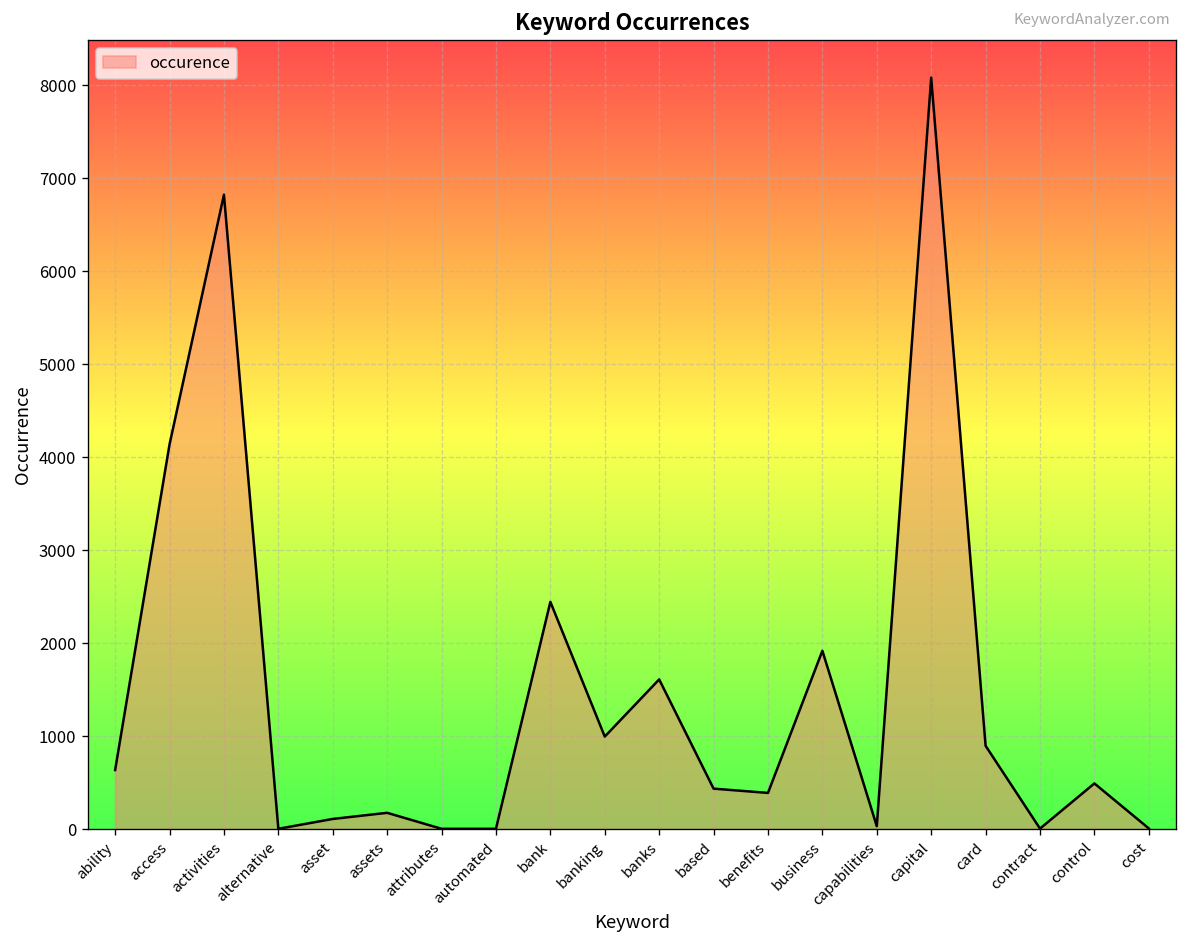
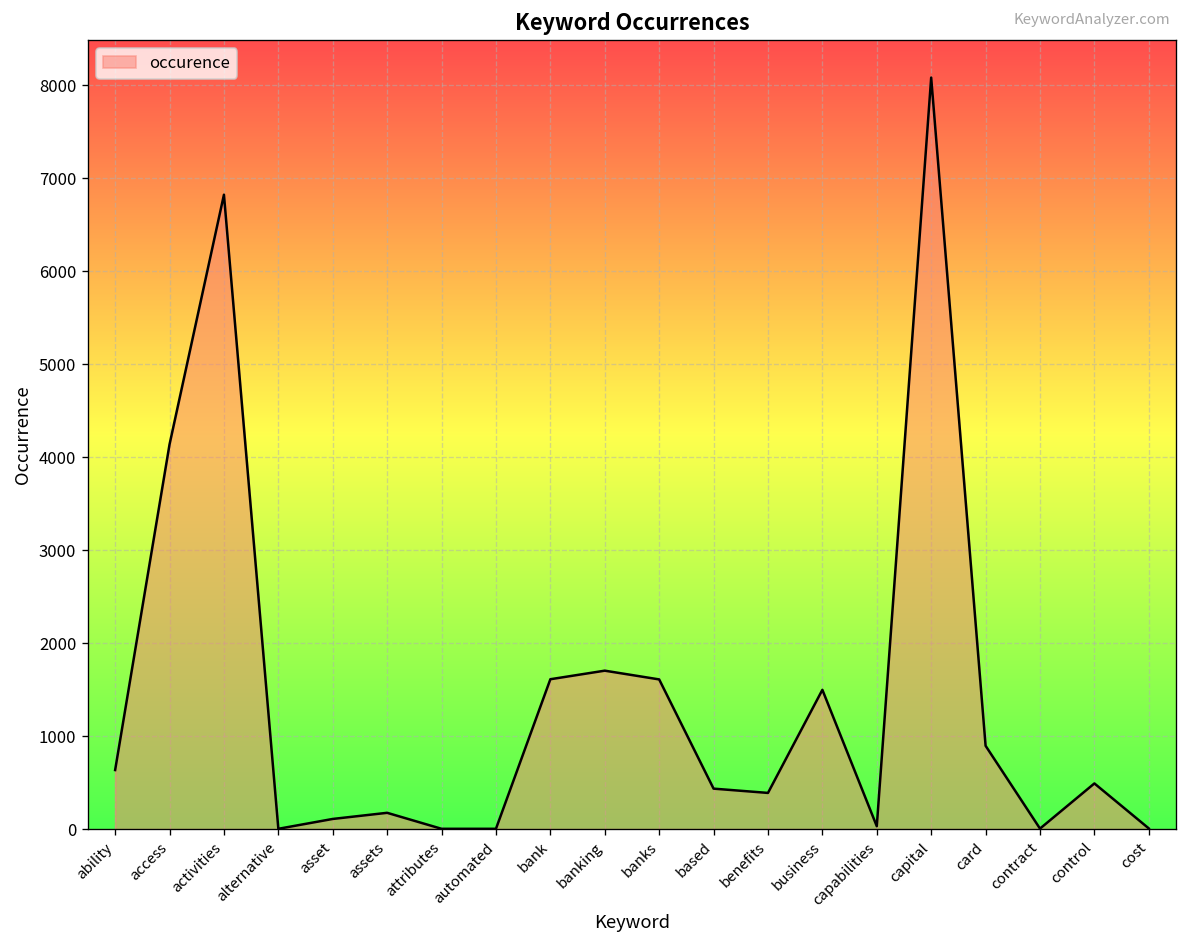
  {
    "ability": 600,
    "access": 4100,
    "activities": 6800,
    "alternative": 0,
    "asset": 100,
    "assets": 200,
    "attributes": 0,
    "automated": 0,
-   "bank": 2400,
-   "banking": 1000,
+   "bank": 1600,
+   "banking": 1700,
    "banks": 1600,
    "based": 400,
    "benefits": 400,
-   "business": 1900,
+   "business": 1500,
    "capabilities": 0,
    "capital": 8100,
    "card": 900,
    "contract": 0,
    "control": 500,
    "cost": 0
  }
